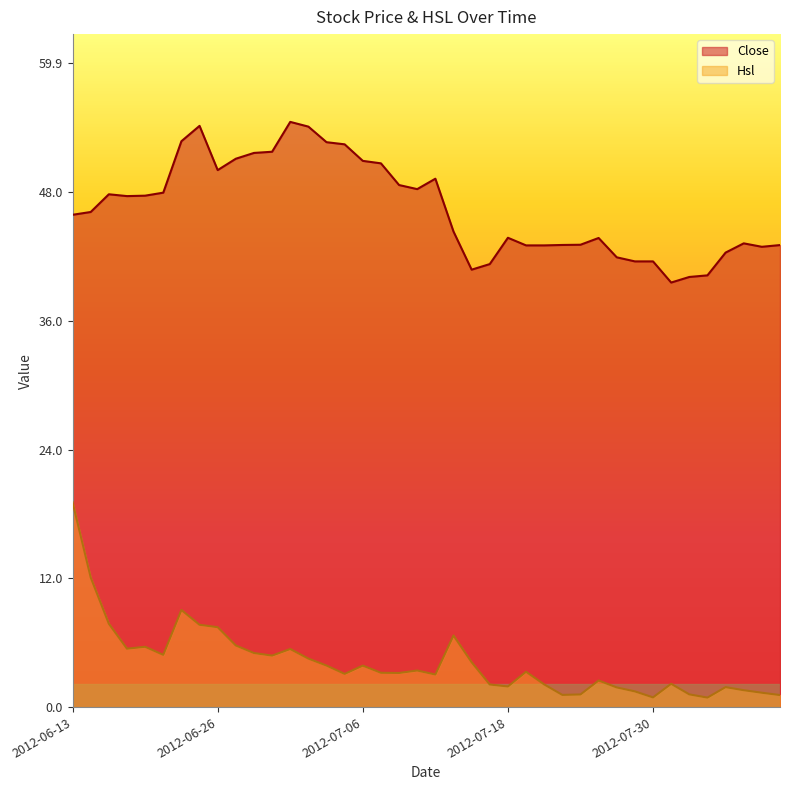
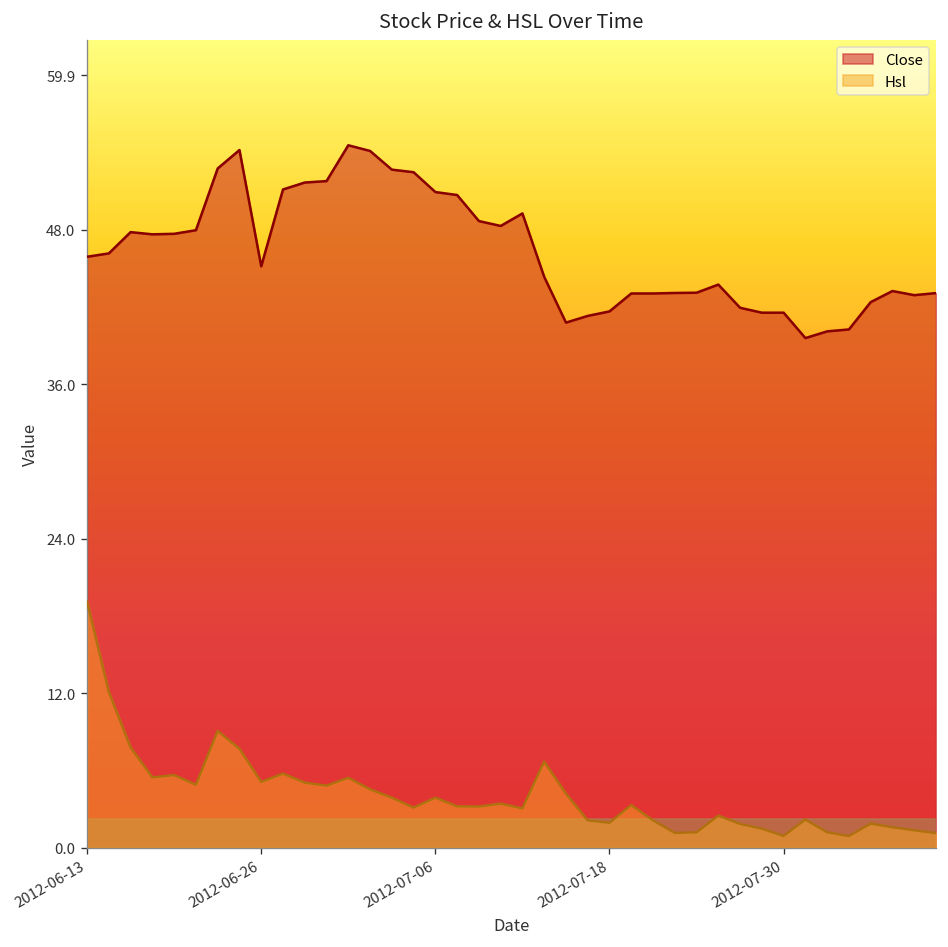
  {
    "Close": {
      "2012-06-13": 45.8,
-     "2012-06-26": 50.0,
+     "2012-06-26": 45.1,
      "2012-07-06": 50.9,
-     "2012-07-18": 43.7,
+     "2012-07-18": 41.6,
      "2012-07-30": 41.5
    },
    "Hsl": {
      "2012-06-13": 19.1,
-     "2012-06-26": 7.4,
+     "2012-06-26": 5.1,
      "2012-07-06": 3.9
    }
  }
